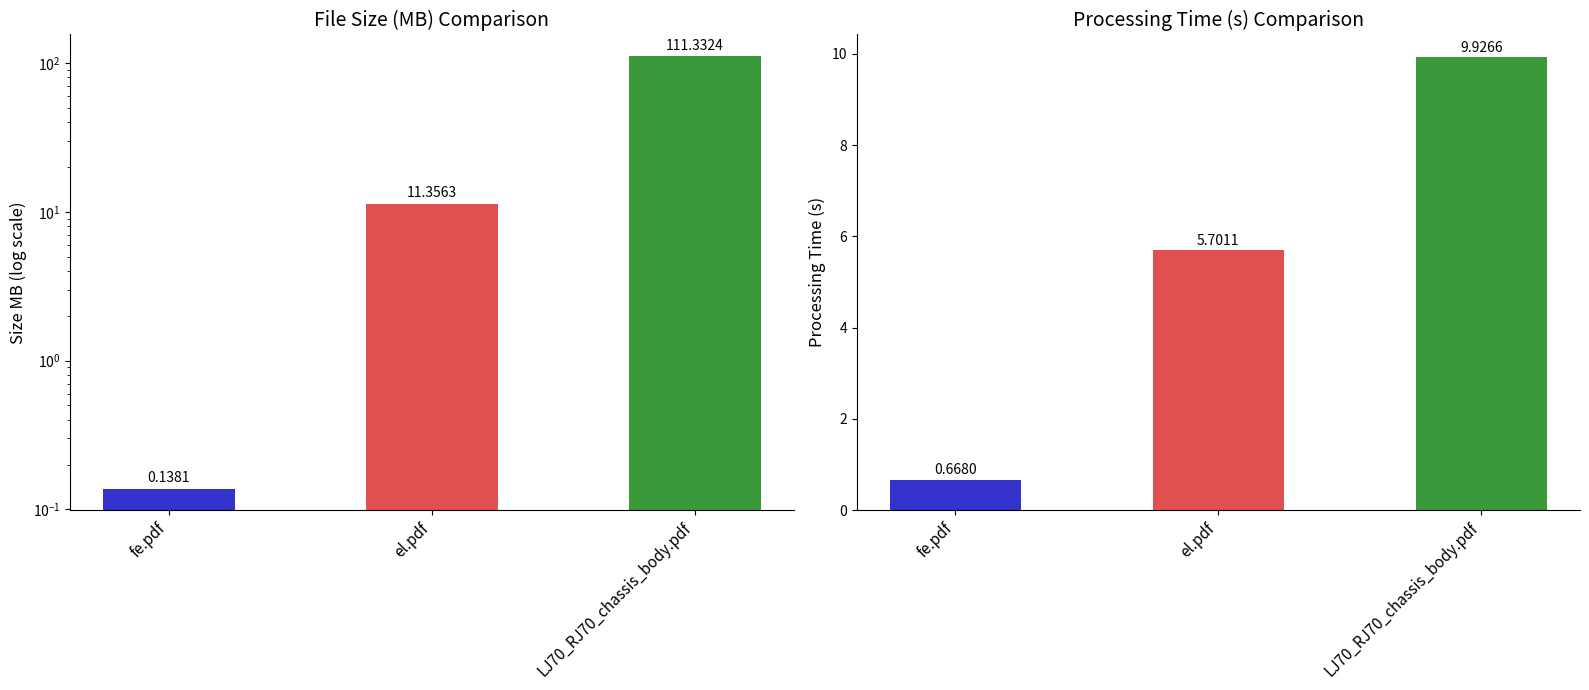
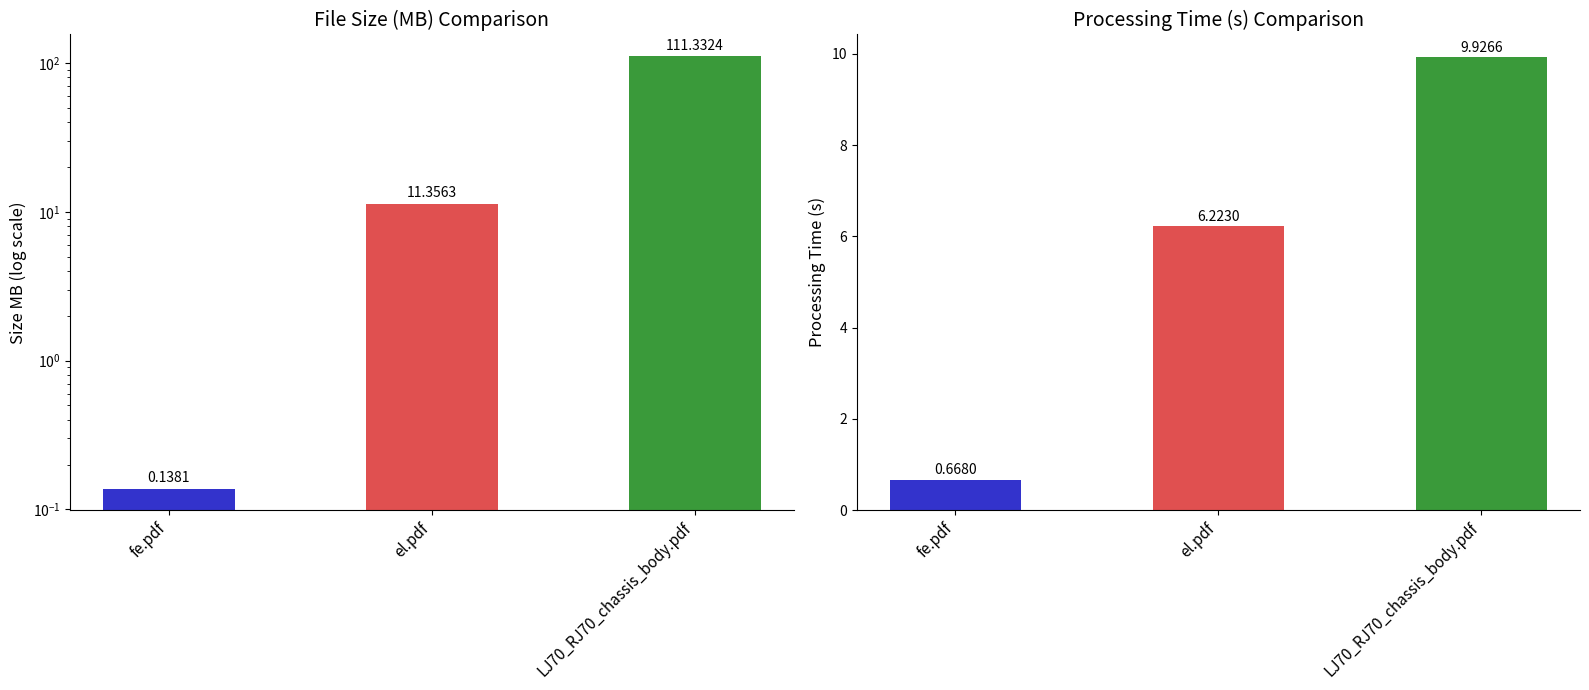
  {
    "File Size (MB) Comparison": {
      "fe.pdf": 0.1381,
      "el.pdf": 11.3563,
      "LJ70_RJ70_chassis_body.pdf": 111.3324
    },
    "Processing Time (s) Comparison": {
      "fe.pdf": 0.6680,
-     "el.pdf": 5.7011,
+     "el.pdf": 6.2230,
      "LJ70_RJ70_chassis_body.pdf": 9.9266
    }
  }
